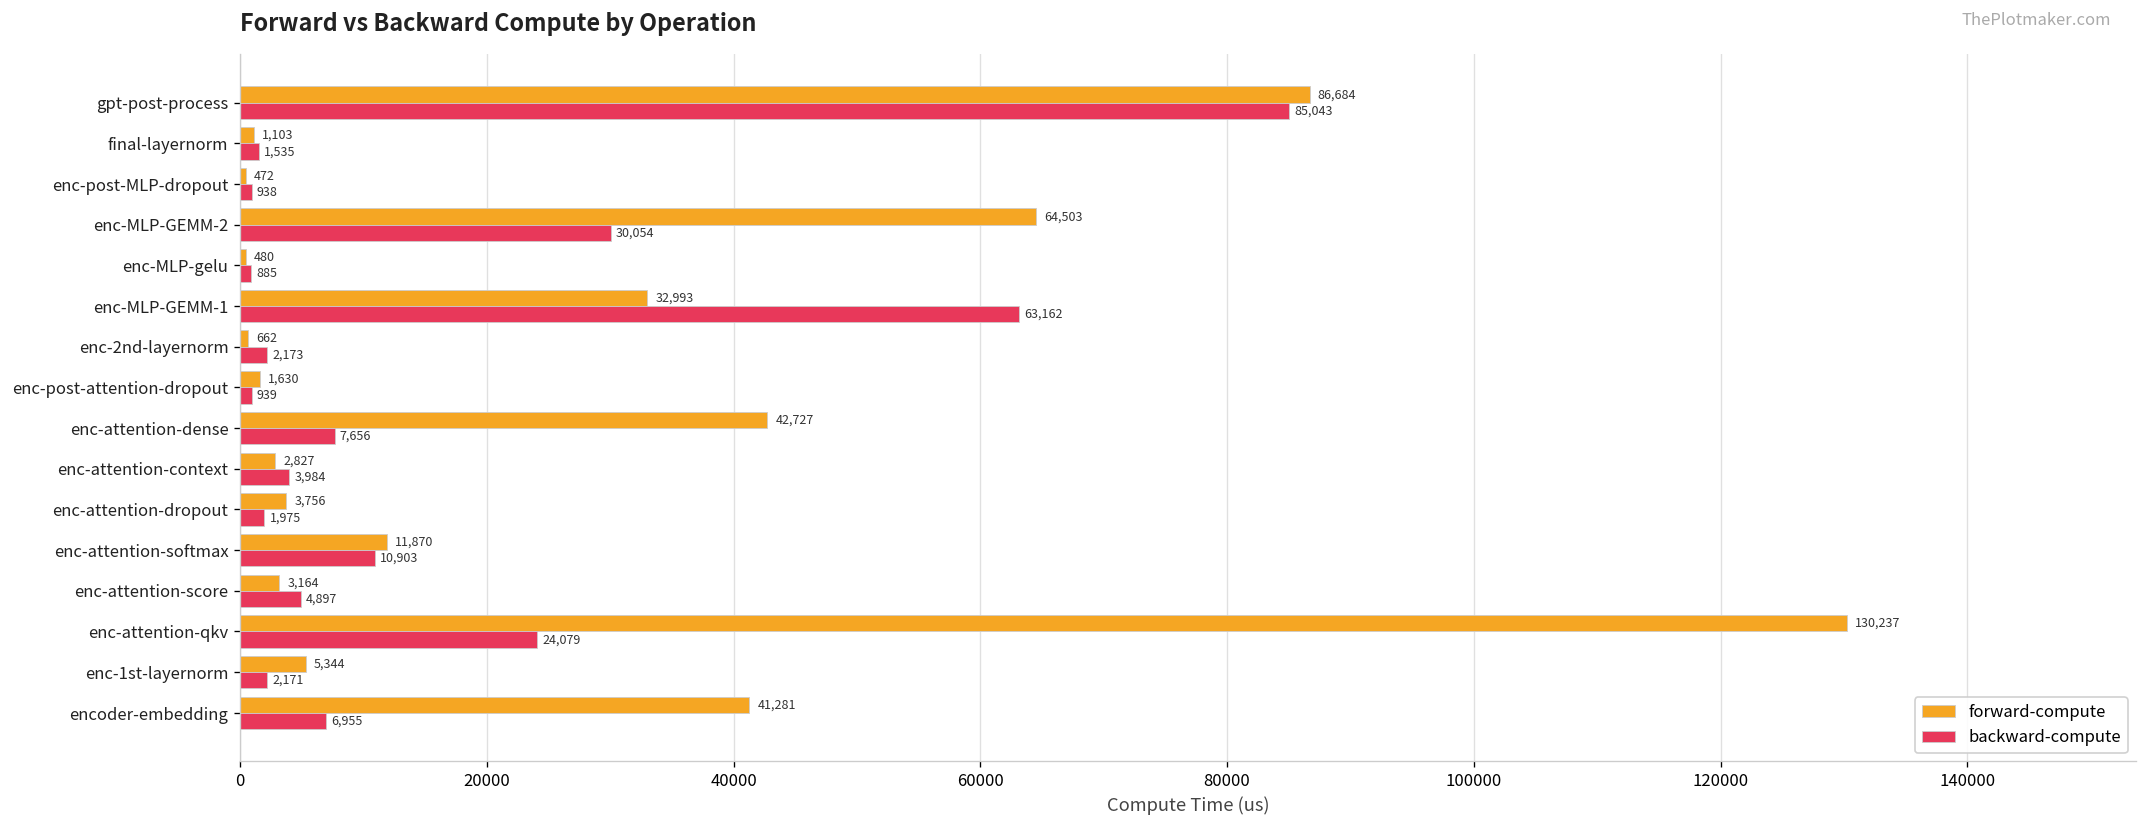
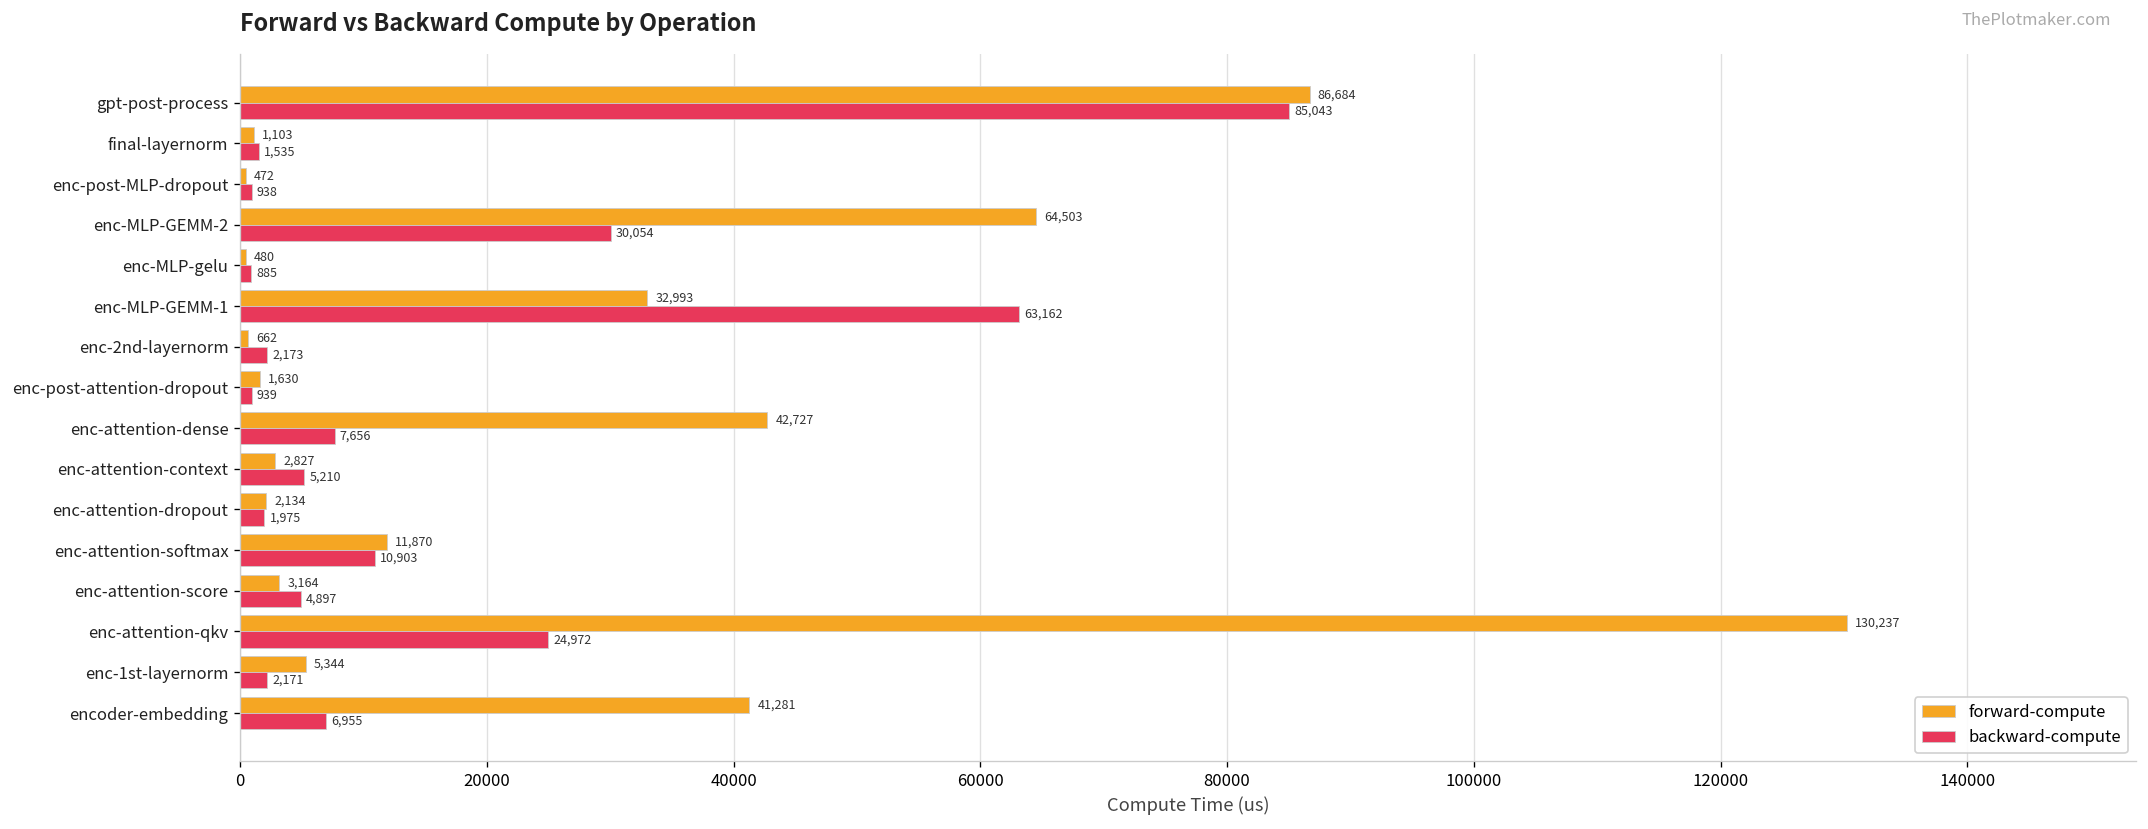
  {
    "forward-compute": {
      "gpt-post-process": "86,684",
      "final-layernorm": "1,103",
      "enc-post-MLP-dropout": "472",
      "enc-MLP-GEMM-2": "64,503",
      "enc-MLP-gelu": "480",
      "enc-MLP-GEMM-1": "32,993",
      "enc-2nd-layernorm": "662",
      "enc-post-attention-dropout": "1,630",
      "enc-attention-dense": "42,727",
      "enc-attention-context": "2,827",
-     "enc-attention-dropout": "3,756",
+     "enc-attention-dropout": "2,134",
      "enc-attention-softmax": "11,870",
      "enc-attention-score": "3,164",
      "enc-attention-qkv": "130,237",
      "enc-1st-layernorm": "5,344",
      "encoder-embedding": "41,281"
    },
    "backward-compute": {
      "gpt-post-process": "85,043",
      "final-layernorm": "1,535",
      "enc-post-MLP-dropout": "938",
      "enc-MLP-GEMM-2": "30,054",
      "enc-MLP-gelu": "885",
      "enc-MLP-GEMM-1": "63,162",
      "enc-2nd-layernorm": "2,173",
      "enc-post-attention-dropout": "939",
      "enc-attention-dense": "7,656",
-     "enc-attention-context": "3,984",
+     "enc-attention-context": "5,210",
      "enc-attention-dropout": "1,975",
      "enc-attention-softmax": "10,903",
      "enc-attention-score": "4,897",
-     "enc-attention-qkv": "24,079",
+     "enc-attention-qkv": "24,972",
      "enc-1st-layernorm": "2,171",
      "encoder-embedding": "6,955"
    }
  }
